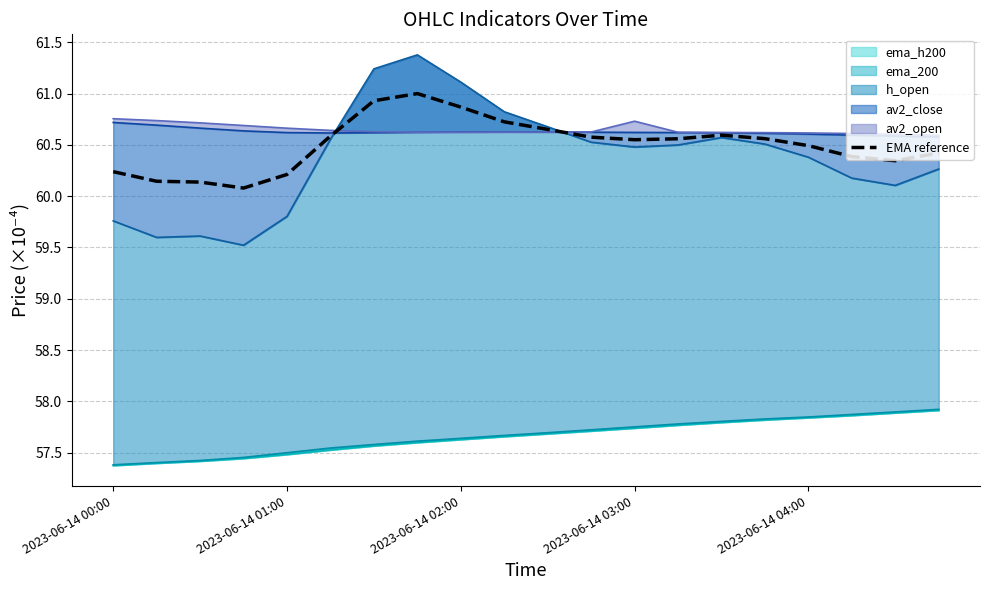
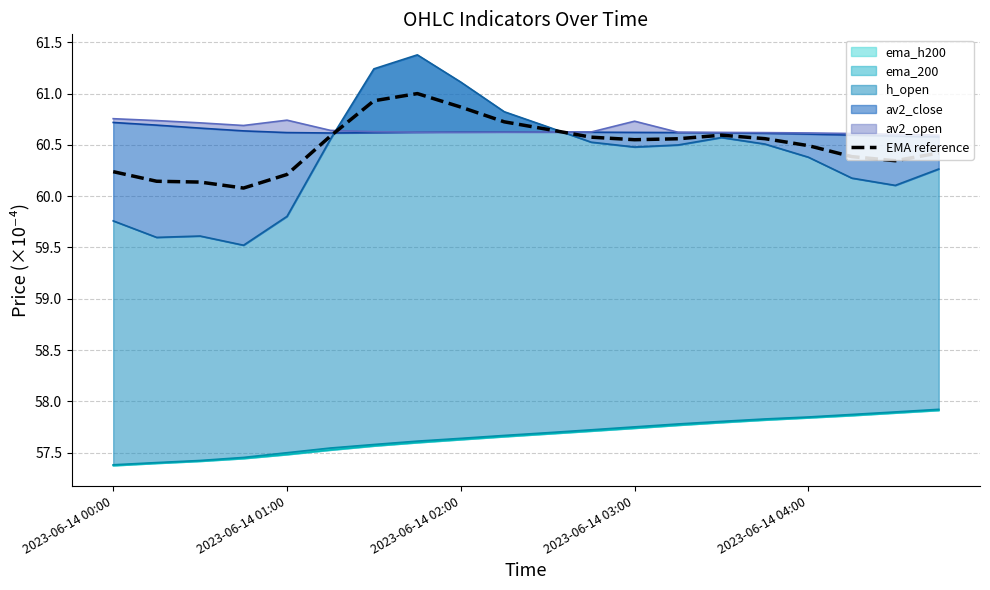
  {
    "av2_open": {
      "2023-06-14 00:00": 60.76,
-     "2023-06-14 01:00": 60.66,
+     "2023-06-14 01:00": 60.74,
      "2023-06-14 03:00": 60.73
    },
    "EMA reference": {
      "2023-06-14 00:00": 60.24,
      "2023-06-14 01:00": 60.21,
      "2023-06-14 02:00": 60.87,
      "2023-06-14 03:00": 60.55,
      "2023-06-14 04:00": 60.49
    }
  }
